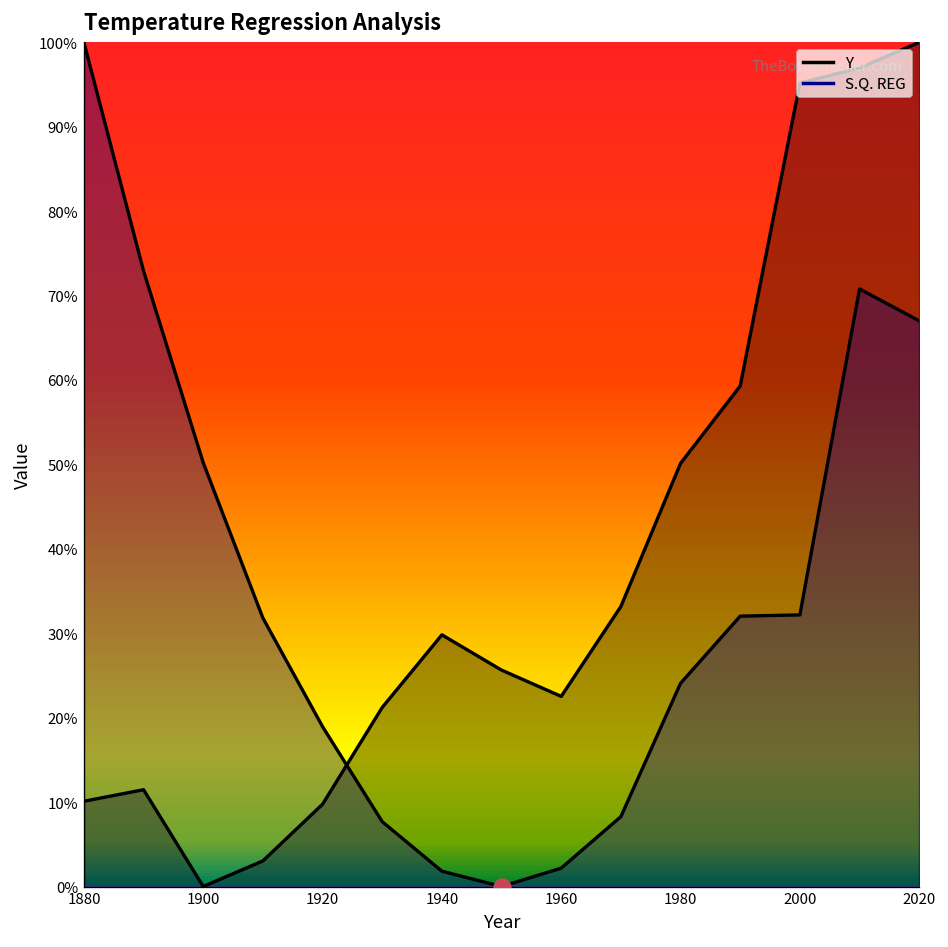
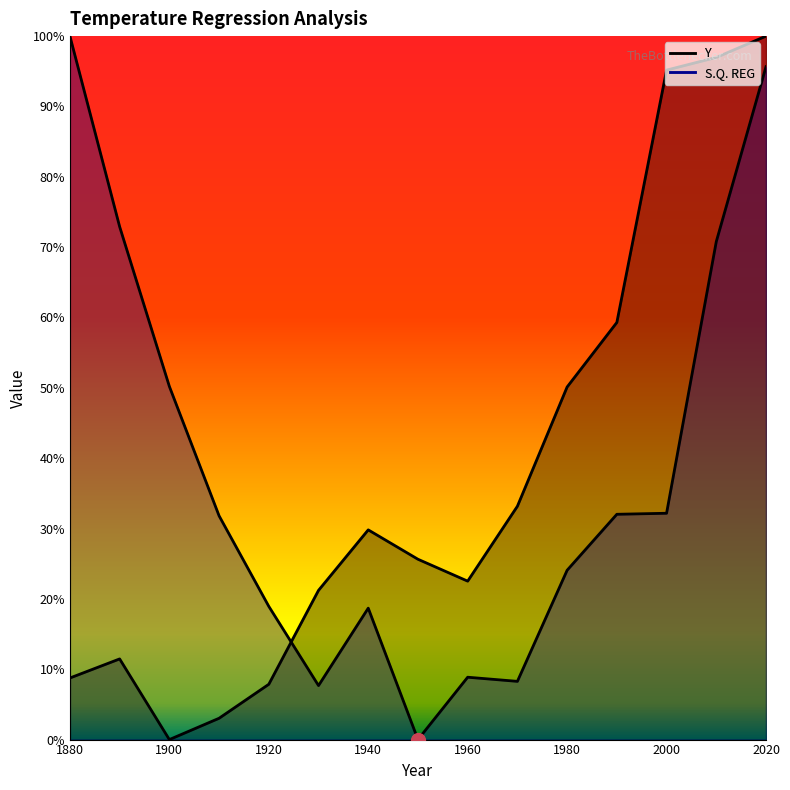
  {
    "Y": {
-     "1880": "10%",
+     "1880": "9%",
      "1900": "0%",
-     "1920": "10%",
+     "1920": "8%",
      "1940": "30%",
      "1960": "23%",
      "1980": "50%",
      "2020": "100%"
    },
    "S.Q. REG": {
      "1880": "100%",
      "1900": "50%",
      "1920": "19%",
-     "1940": "2%",
-     "1960": "2%",
+     "1940": "19%",
+     "1960": "9%",
      "1980": "24%",
      "2000": "32%",
-     "2020": "67%"
+     "2020": "96%"
    }
  }
